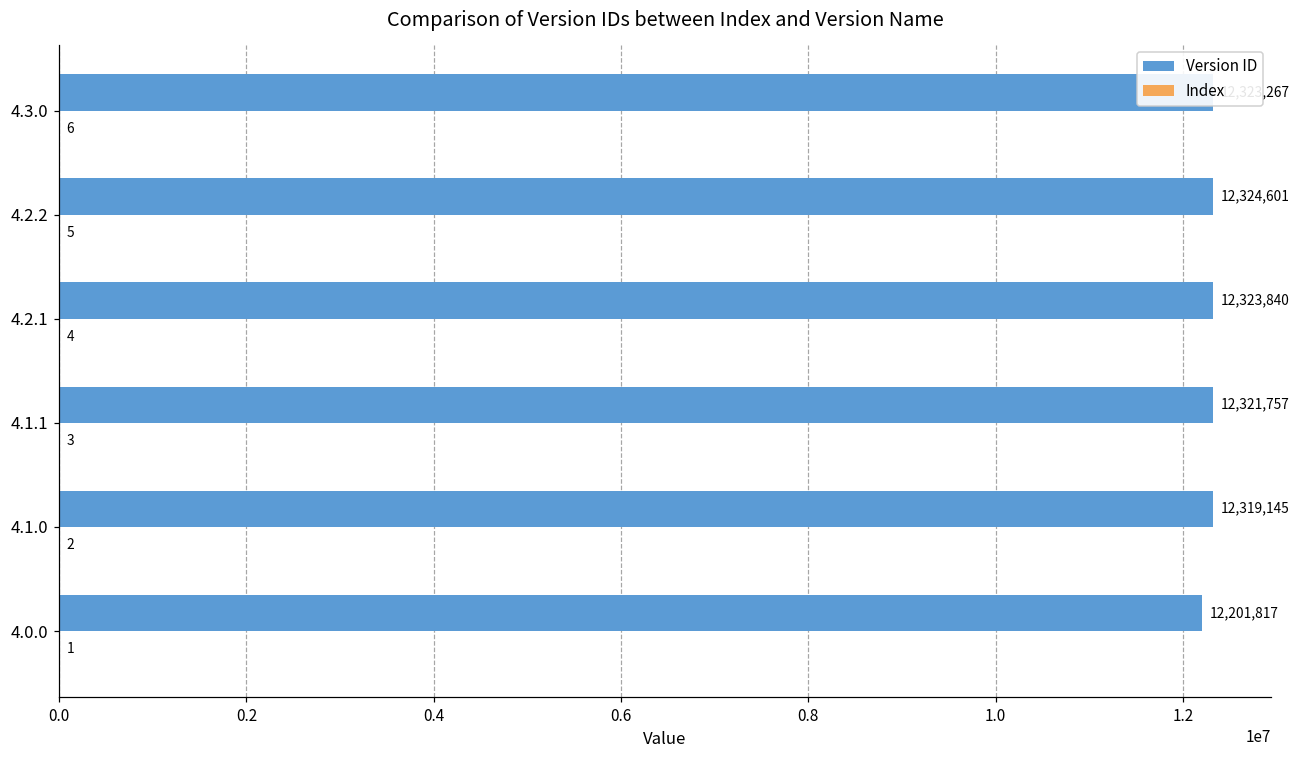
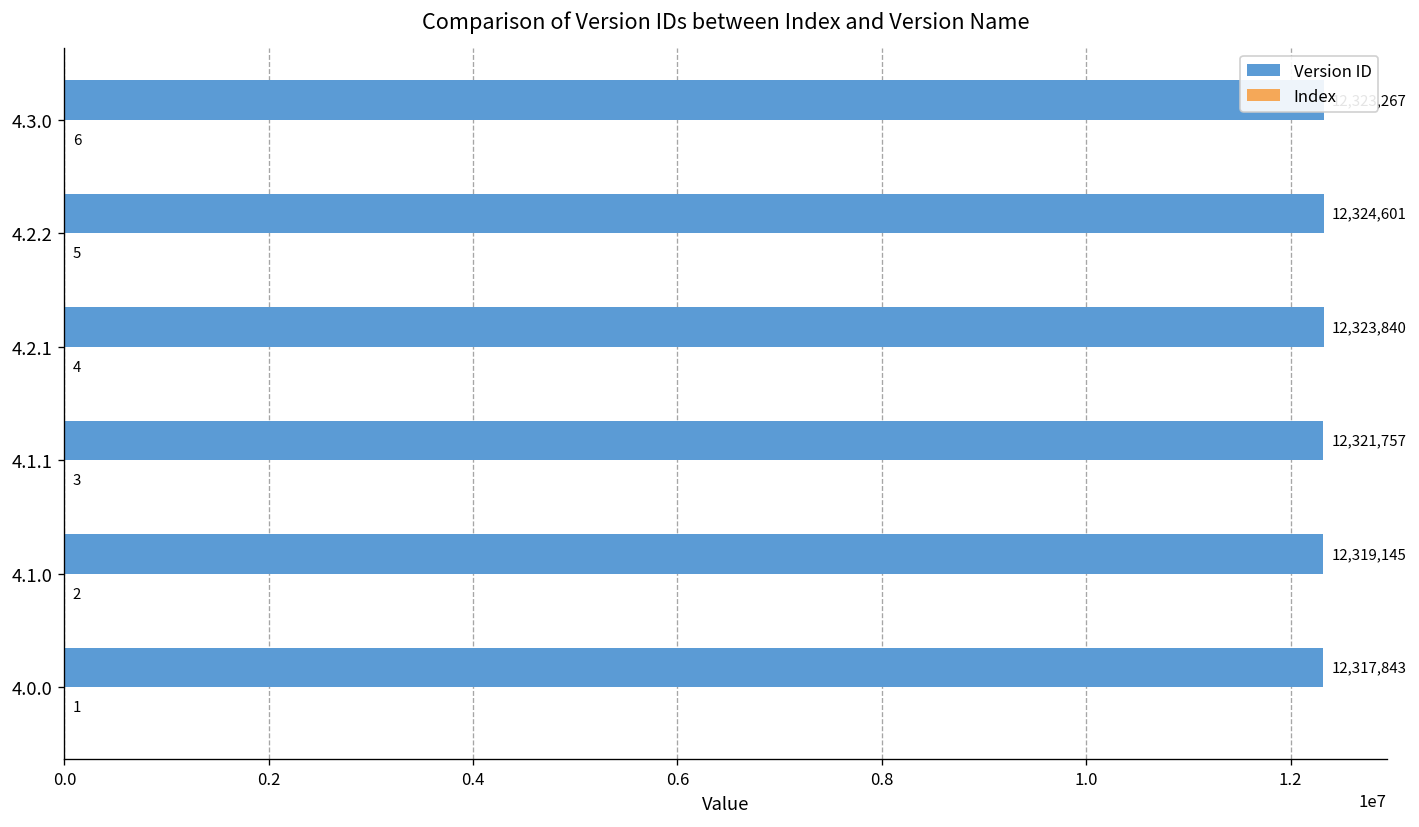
  {
    "Version ID": {
      "4.2.2": "12,324,601",
      "4.2.1": "12,323,840",
      "4.1.1": "12,321,757",
      "4.1.0": "12,319,145",
-     "4.0.0": "12,201,817"
+     "4.0.0": "12,317,843"
    },
    "Index": {
      "4.3.0": "6",
      "4.2.2": "5",
      "4.2.1": "4",
      "4.1.1": "3",
      "4.1.0": "2",
      "4.0.0": "1"
    }
  }
